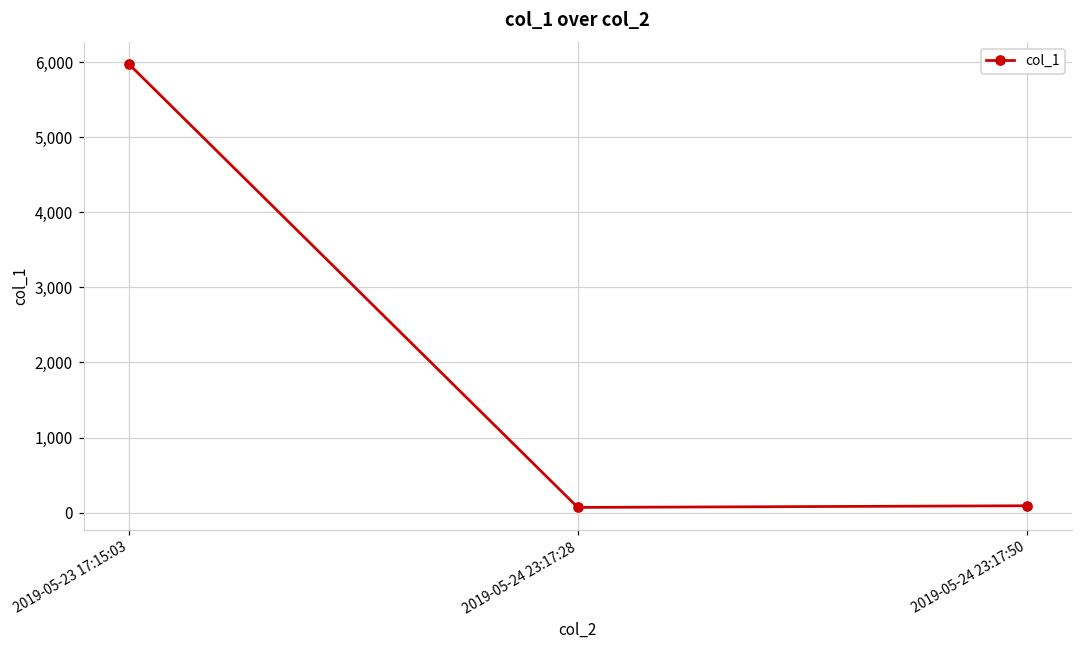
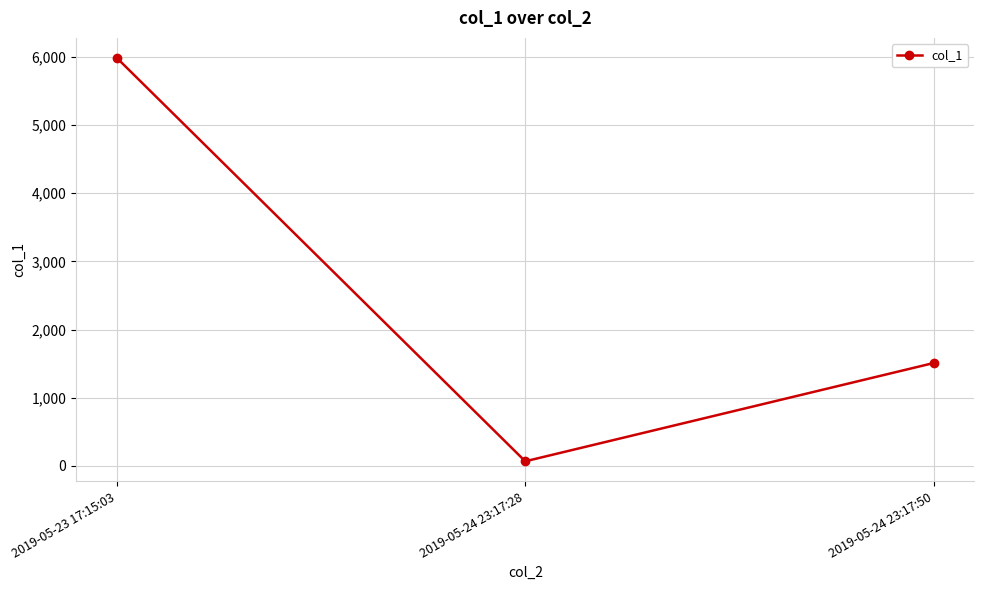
  {
    "2019-05-23 17:15:03": "6,000",
    "2019-05-24 23:17:28": "100",
-   "2019-05-24 23:17:50": "100"
+   "2019-05-24 23:17:50": "1,500"
  }
